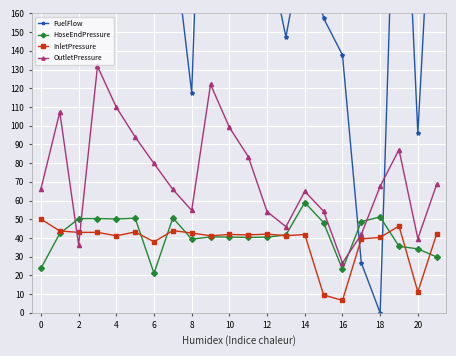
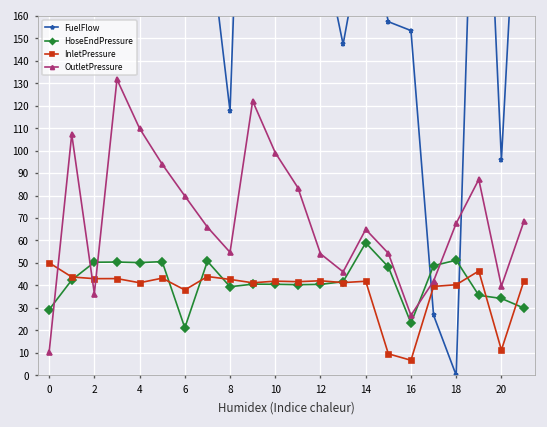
  {
    "FuelFlow": {
      "8": 118,
-     "16": 138,
+     "16": 153,
      "18": 0,
      "20": 96
    },
    "HoseEndPressure": {
-     "0": 24,
+     "0": 29,
      "2": 50,
      "4": 50,
      "6": 21,
      "8": 39,
      "10": 40,
      "12": 40,
      "14": 59,
      "16": 23,
      "18": 51,
      "20": 34
    },
    "InletPressure": {
      "0": 50,
      "2": 43,
      "4": 41,
      "6": 38,
      "8": 43,
      "10": 42,
      "12": 42,
      "14": 42,
      "16": 7,
      "18": 40,
      "20": 11
    },
    "OutletPressure": {
-     "0": 66,
+     "0": 10,
      "2": 36,
      "4": 110,
      "6": 80,
      "8": 55,
      "10": 99,
      "12": 54,
      "14": 65,
      "16": 27,
      "18": 68,
      "20": 40
    }
  }
